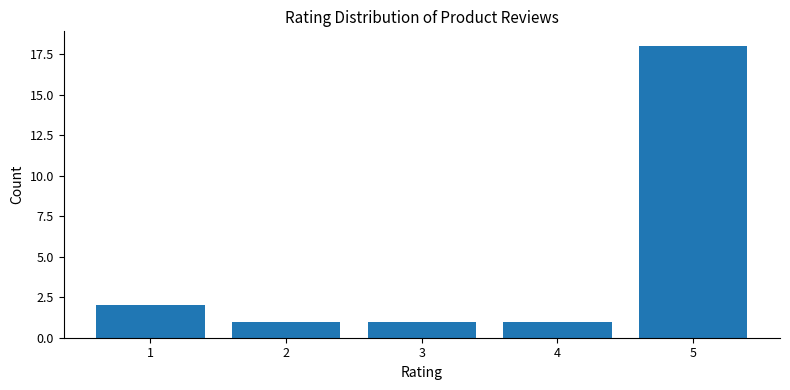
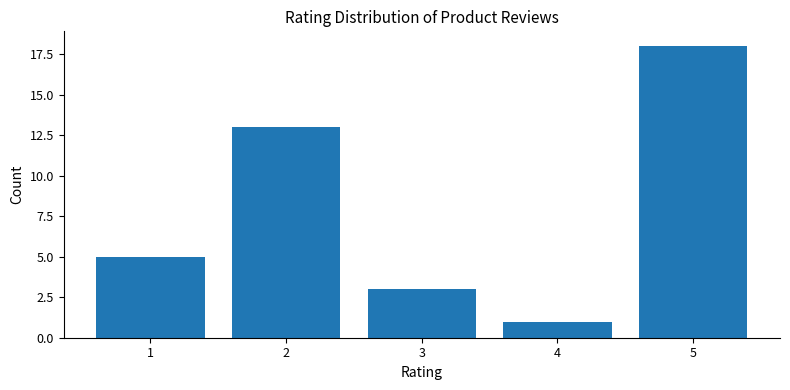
  {
-   "1": 2,
-   "2": 1,
-   "3": 1,
+   "1": 5,
+   "2": 13,
+   "3": 3,
    "4": 1,
    "5": 18
  }
